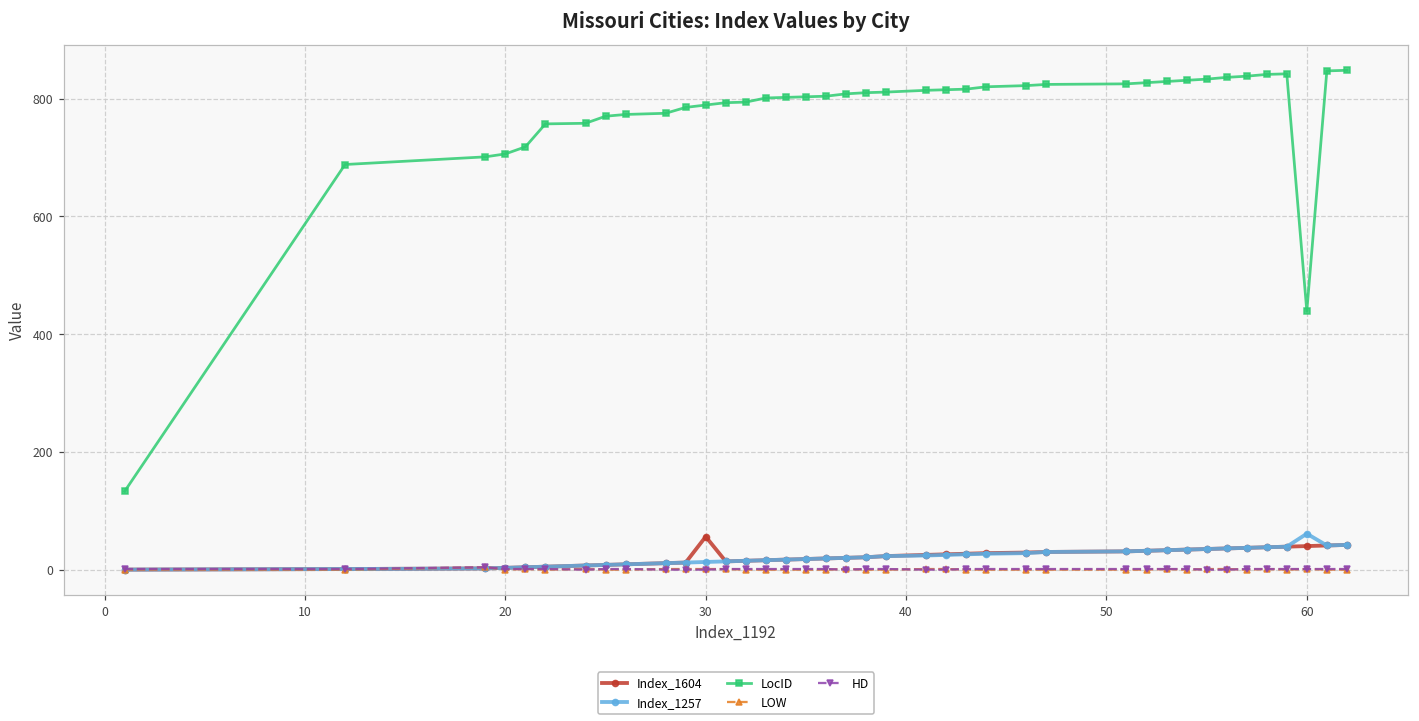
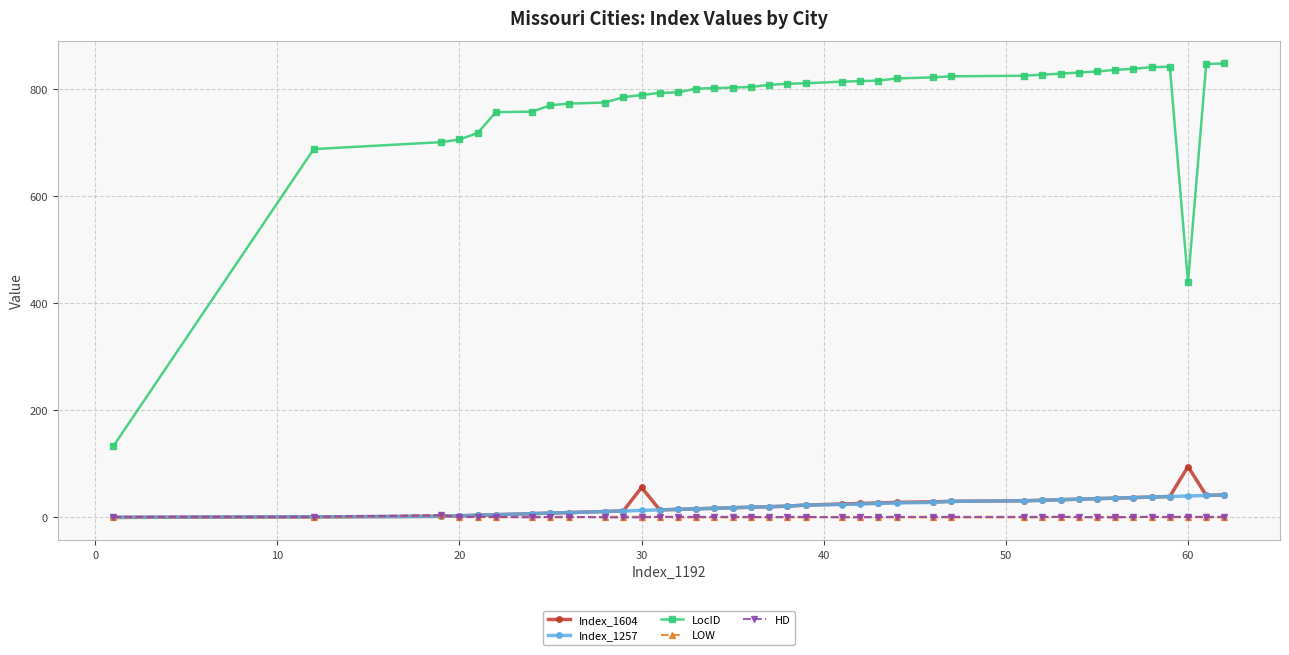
  {
    "Index_1604": {
      "30": 60,
-     "60": 40
+     "60": 100
    },
    "Index_1257": {
      "30": 10,
-     "60": 60
+     "60": 40
    },
    "LocID": {
      "20": 710,
      "30": 790,
      "60": 440
    },
    "HD": {
      "30": 0,
      "60": 0
    }
  }
